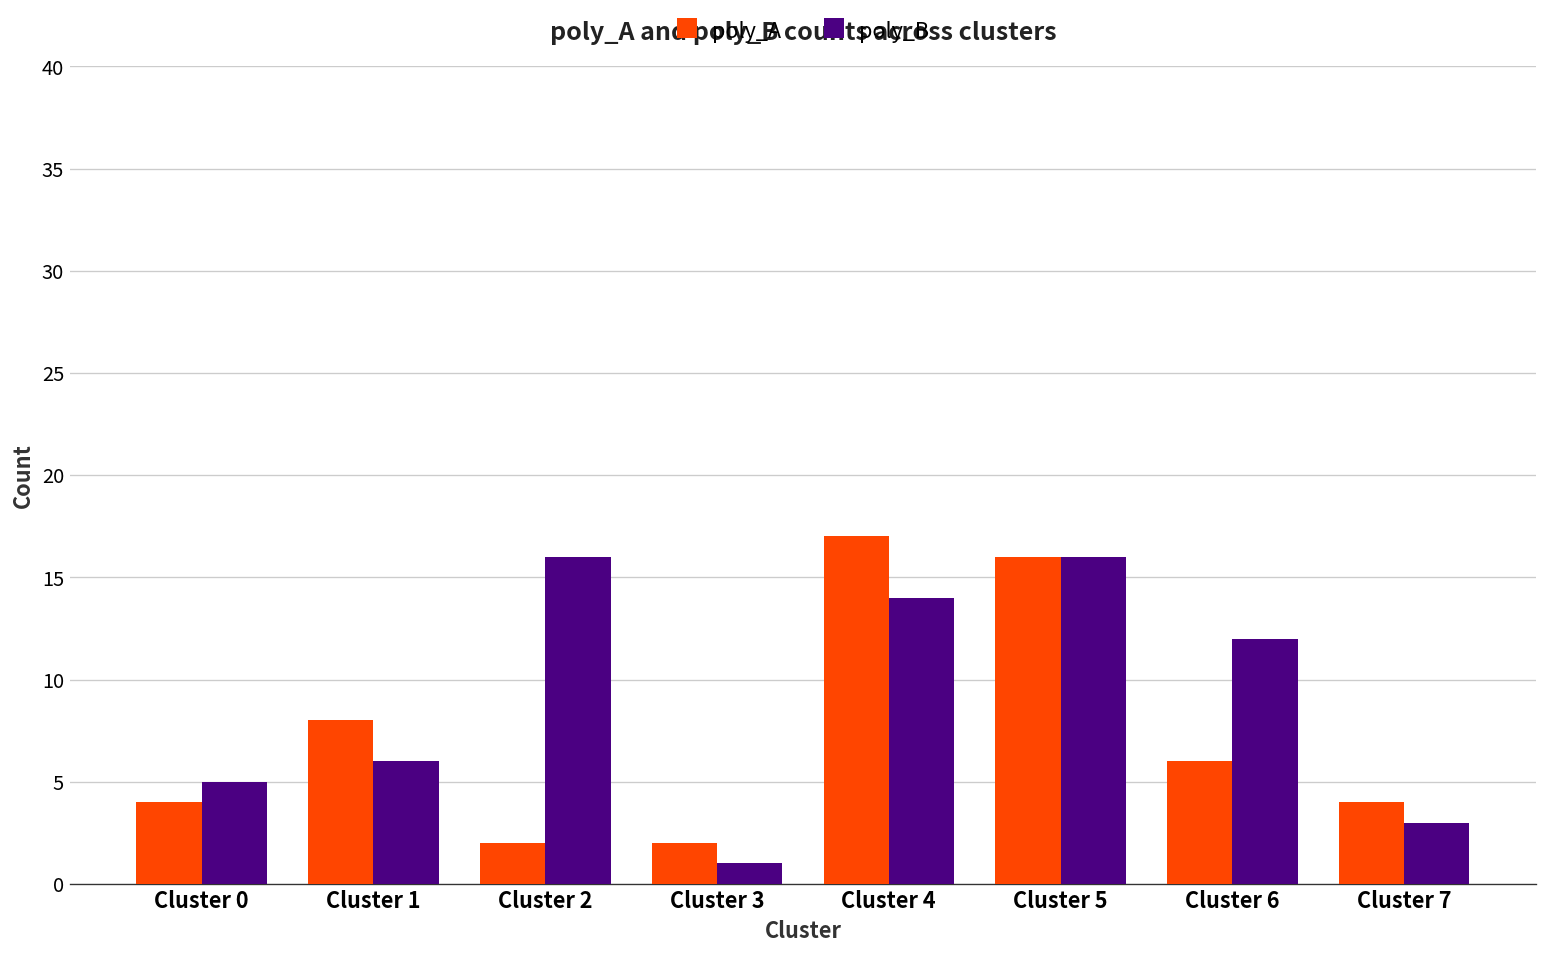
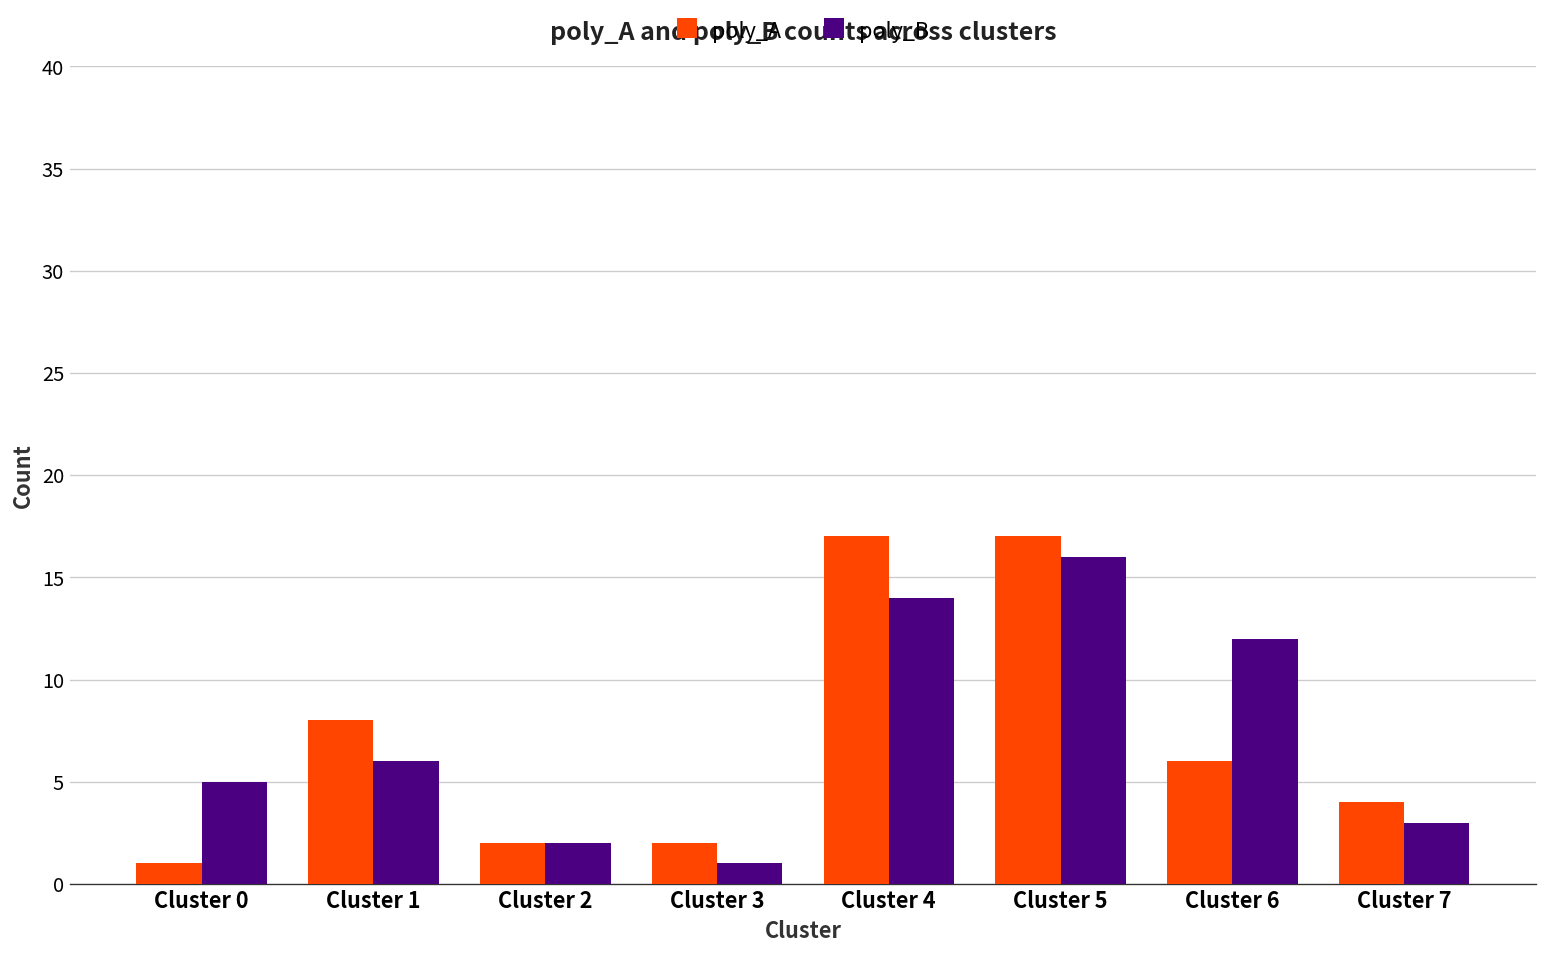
  {
    "poly_A": {
-     "Cluster 0": 4,
+     "Cluster 0": 1,
      "Cluster 1": 8,
      "Cluster 2": 2,
      "Cluster 3": 2,
      "Cluster 4": 17,
-     "Cluster 5": 16,
+     "Cluster 5": 17,
      "Cluster 6": 6,
      "Cluster 7": 4
    },
    "poly_B": {
      "Cluster 0": 5,
      "Cluster 1": 6,
-     "Cluster 2": 16,
+     "Cluster 2": 2,
      "Cluster 3": 1,
      "Cluster 4": 14,
      "Cluster 5": 16,
      "Cluster 6": 12,
      "Cluster 7": 3
    }
  }
